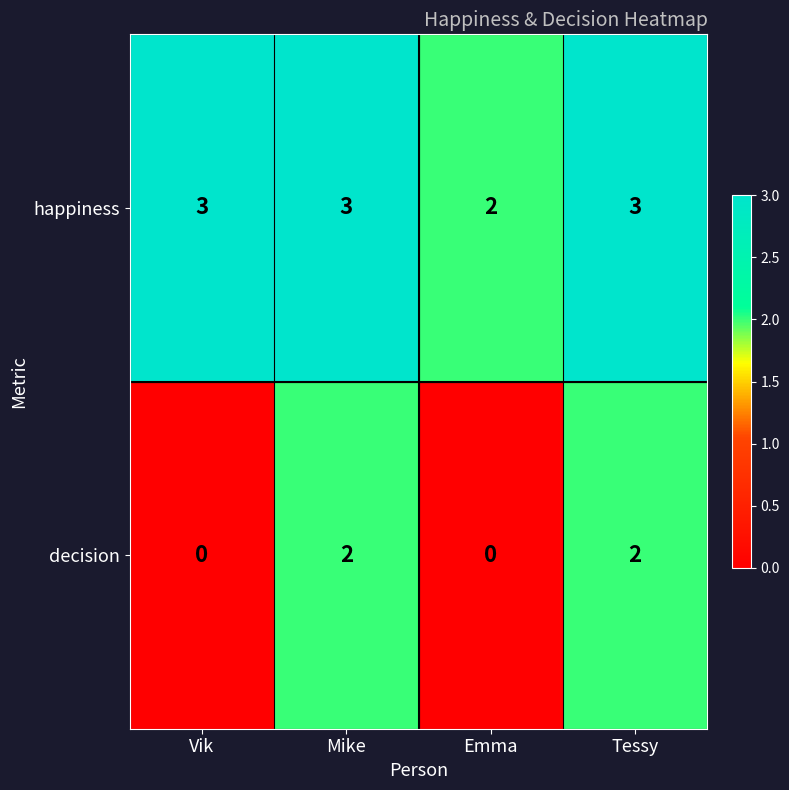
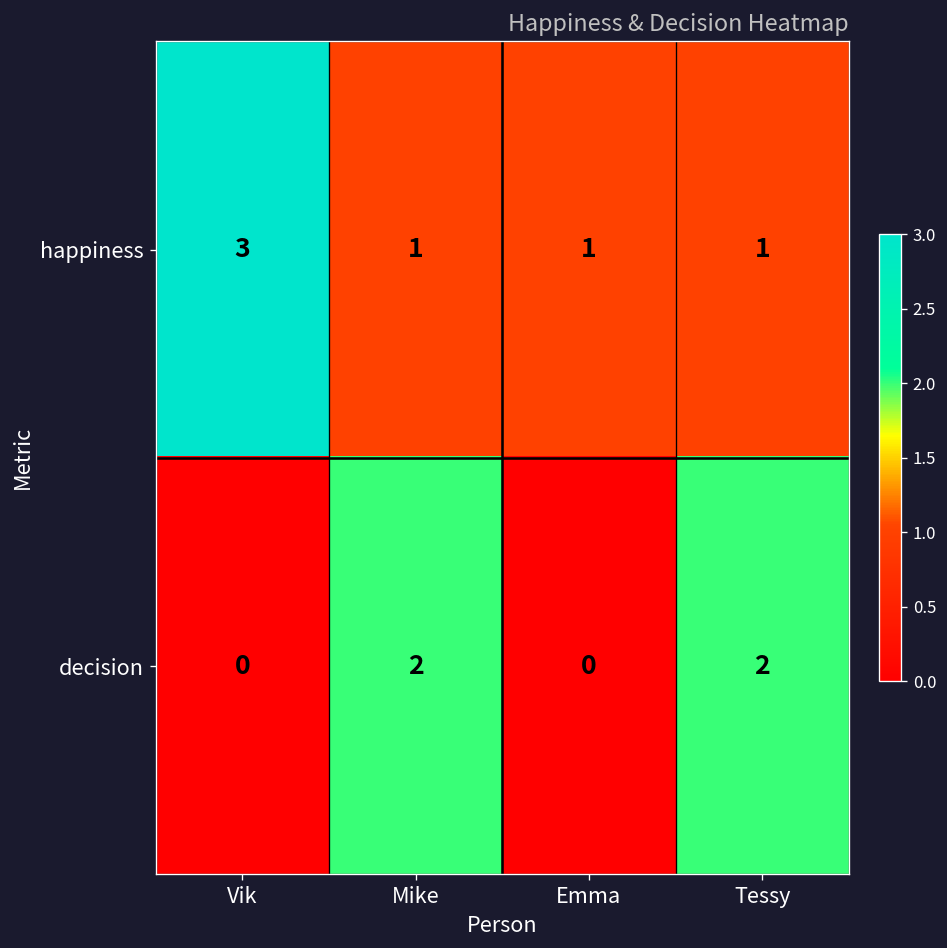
  {
    "happiness": {
      "Vik": 3,
-     "Mike": 3,
-     "Emma": 2,
-     "Tessy": 3
+     "Mike": 1,
+     "Emma": 1,
+     "Tessy": 1
    },
    "decision": {
      "Vik": 0,
      "Mike": 2,
      "Emma": 0,
      "Tessy": 2
    }
  }
